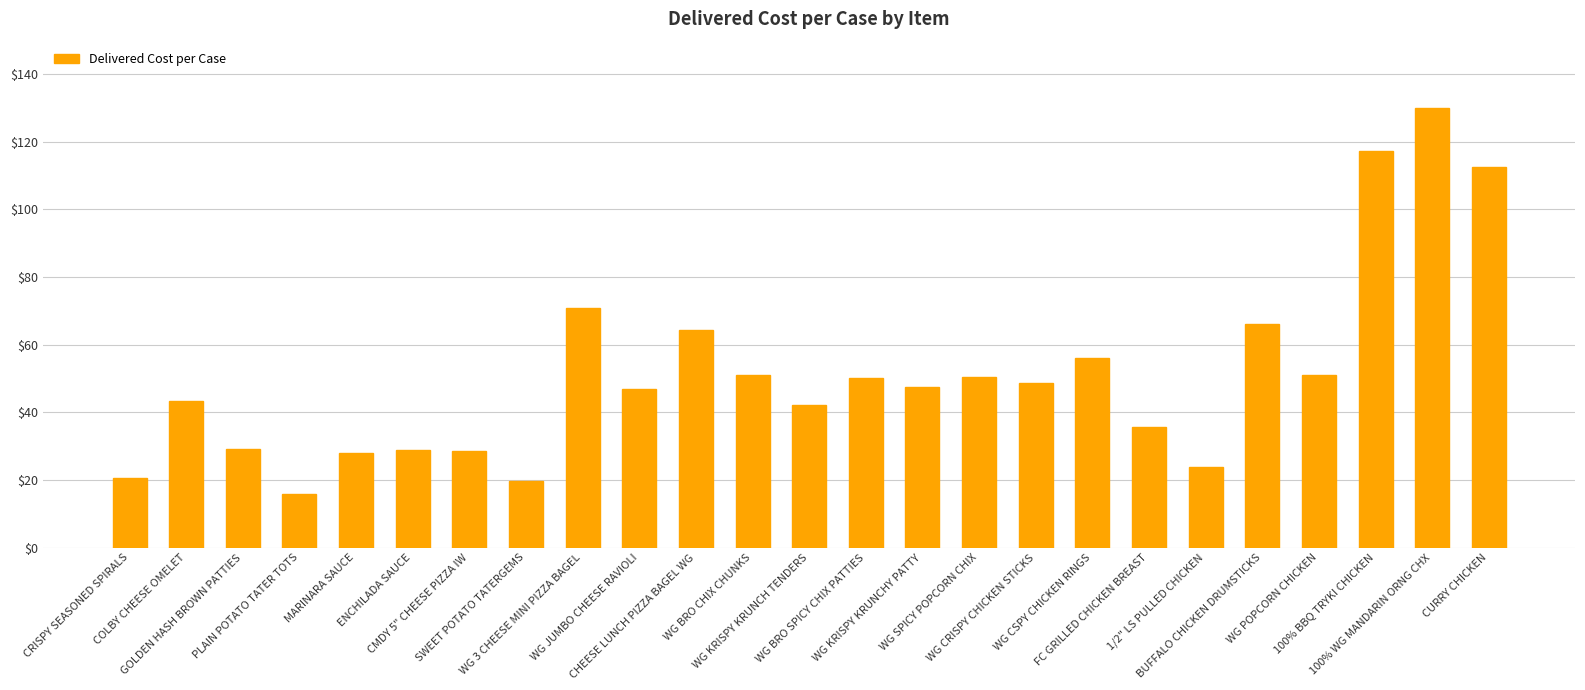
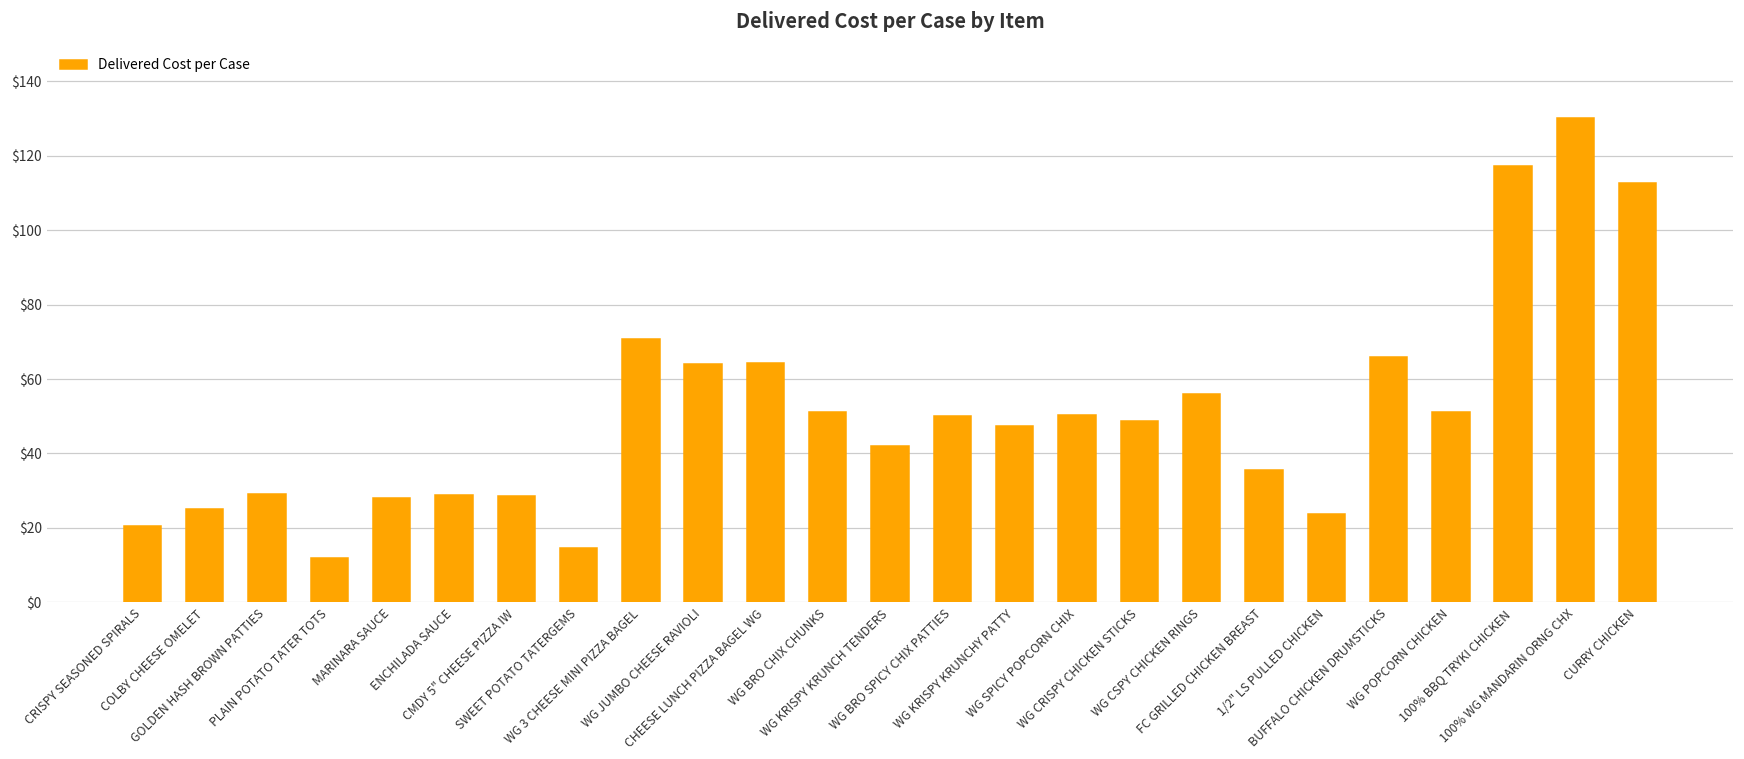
  {
    "CRISPY SEASONED SPIRALS": "$20",
-   "COLBY CHEESE OMELET": "$43",
+   "COLBY CHEESE OMELET": "$25",
    "GOLDEN HASH BROWN PATTIES": "$29",
-   "PLAIN POTATO TATER TOTS": "$16",
+   "PLAIN POTATO TATER TOTS": "$12",
    "MARINARA SAUCE": "$28",
    "ENCHILADA SAUCE": "$29",
    "CMDY 5\" CHEESE PIZZA IW": "$29",
-   "SWEET POTATO TATERGEMS": "$20",
+   "SWEET POTATO TATERGEMS": "$14",
    "WG 3 CHEESE MINI PIZZA BAGEL": "$71",
-   "WG JUMBO CHEESE RAVIOLI": "$47",
+   "WG JUMBO CHEESE RAVIOLI": "$64",
    "CHEESE LUNCH PIZZA BAGEL WG": "$64",
    "WG BRO CHIX CHUNKS": "$51",
    "WG KRISPY KRUNCH TENDERS": "$42",
    "WG BRO SPICY CHIX PATTIES": "$50",
    "WG KRISPY KRUNCHY PATTY": "$47",
    "WG SPICY POPCORN CHIX": "$50",
    "WG CRISPY CHICKEN STICKS": "$49",
    "WG CSPY CHICKEN RINGS": "$56",
    "FC GRILLED CHICKEN BREAST": "$36",
    "1/2\" LS PULLED CHICKEN": "$24",
    "BUFFALO CHICKEN DRUMSTICKS": "$66",
    "WG POPCORN CHICKEN": "$51",
    "100% BBQ TRYKI CHICKEN": "$117",
    "100% WG MANDARIN ORNG CHX": "$130",
    "CURRY CHICKEN": "$113"
  }
